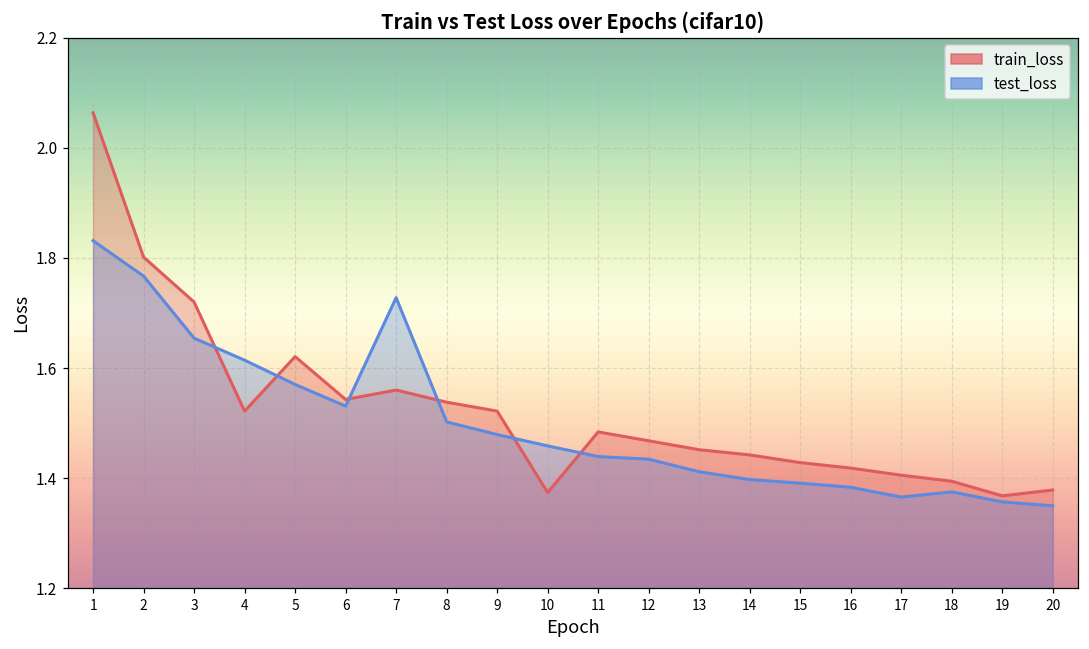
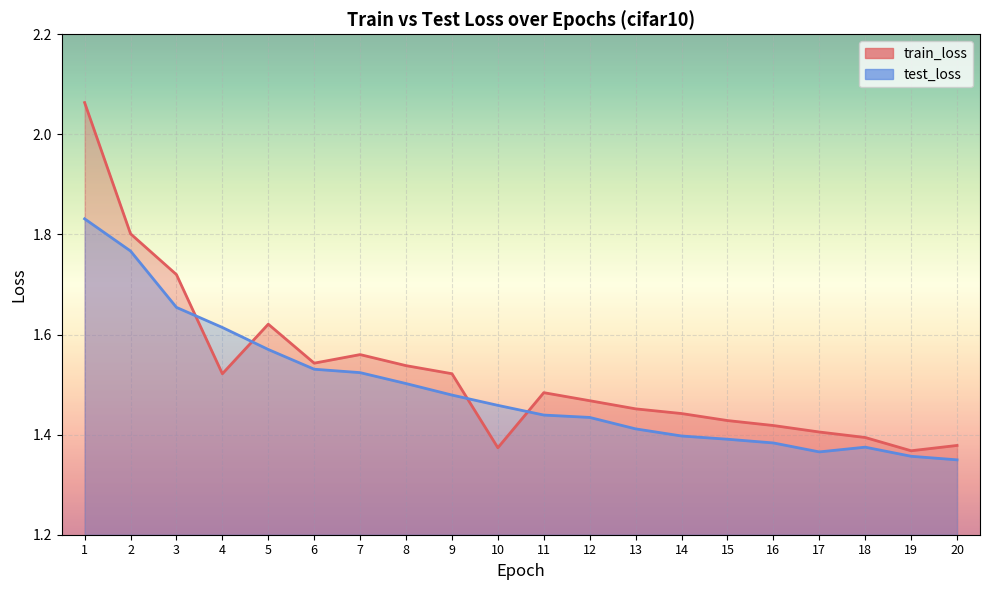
  {
    "train_loss": {
      "1": 2.06,
      "2": 1.80,
      "3": 1.72,
      "4": 1.52,
      "5": 1.62,
      "6": 1.54,
      "7": 1.56,
      "8": 1.54,
      "9": 1.52,
      "10": 1.37,
      "11": 1.48,
      "12": 1.47,
      "13": 1.45,
      "14": 1.44,
      "15": 1.43,
      "16": 1.42,
      "17": 1.41,
      "18": 1.39,
      "19": 1.37,
      "20": 1.38
    },
    "test_loss": {
      "1": 1.83,
      "2": 1.77,
      "3": 1.65,
      "4": 1.61,
      "5": 1.57,
      "6": 1.53,
-     "7": 1.73,
+     "7": 1.52,
      "8": 1.50,
      "9": 1.48,
      "10": 1.46,
      "11": 1.44,
      "12": 1.43,
      "13": 1.41,
      "14": 1.40,
      "15": 1.39,
      "16": 1.38,
      "17": 1.37,
      "18": 1.37,
      "19": 1.36,
      "20": 1.35
    }
  }
